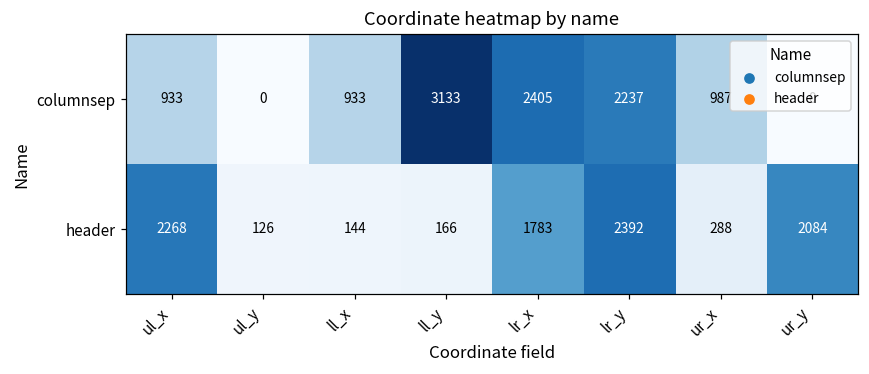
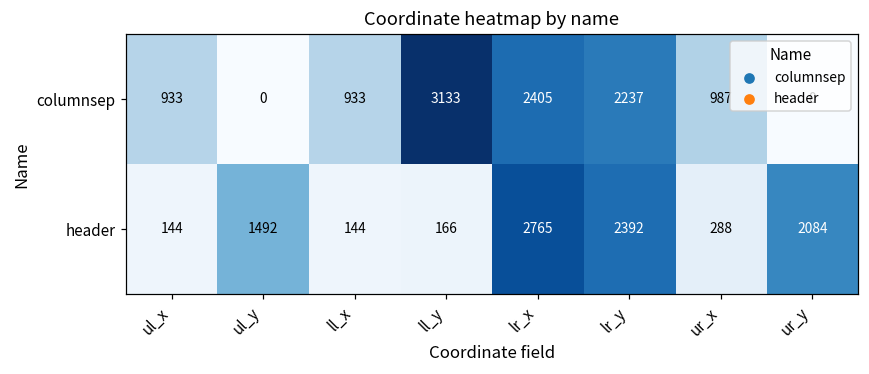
  {
    "columnsep": {
      "ul_x": 933,
      "ul_y": 0,
      "ll_x": 933,
      "ll_y": 3133,
      "lr_x": 2405,
      "lr_y": 2237
    },
    "header": {
-     "ul_x": 2268,
-     "ul_y": 126,
+     "ul_x": 144,
+     "ul_y": 1492,
      "ll_x": 144,
      "ll_y": 166,
-     "lr_x": 1783,
+     "lr_x": 2765,
      "lr_y": 2392,
      "ur_x": 288,
      "ur_y": 2084
    }
  }
